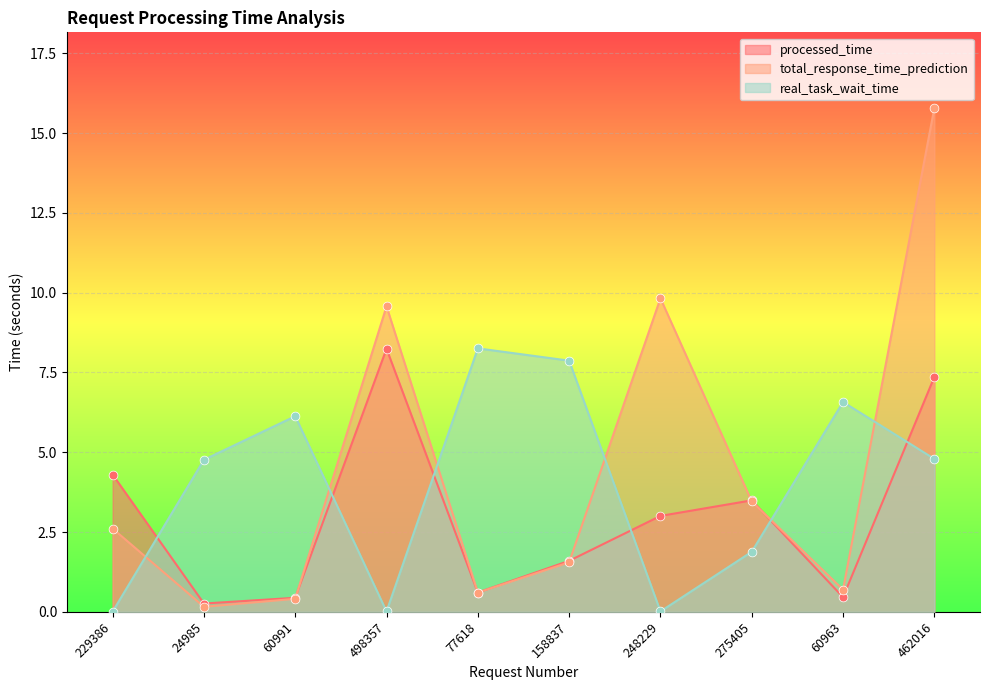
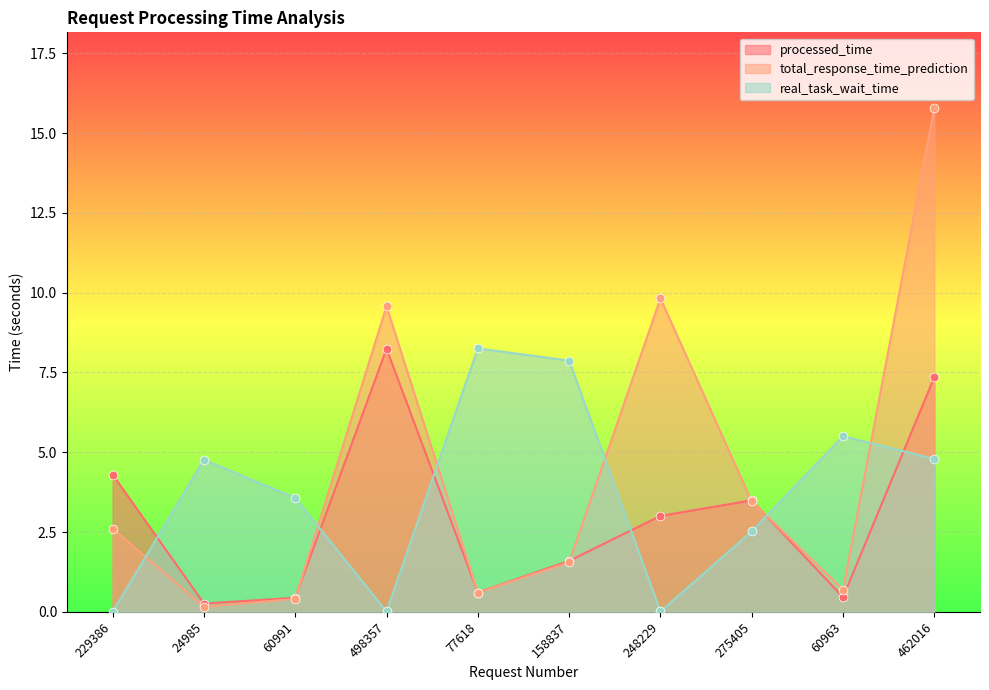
  {
    "real_task_wait_time": {
      "229386": 0.0,
      "24985": 4.8,
-     "60991": 6.1,
+     "60991": 3.6,
      "498357": 0.0,
      "77618": 8.3,
      "158837": 7.9,
      "248229": 0.0,
-     "275405": 1.9,
-     "60963": 6.6,
+     "275405": 2.5,
+     "60963": 5.5,
      "462016": 4.8
    }
  }
